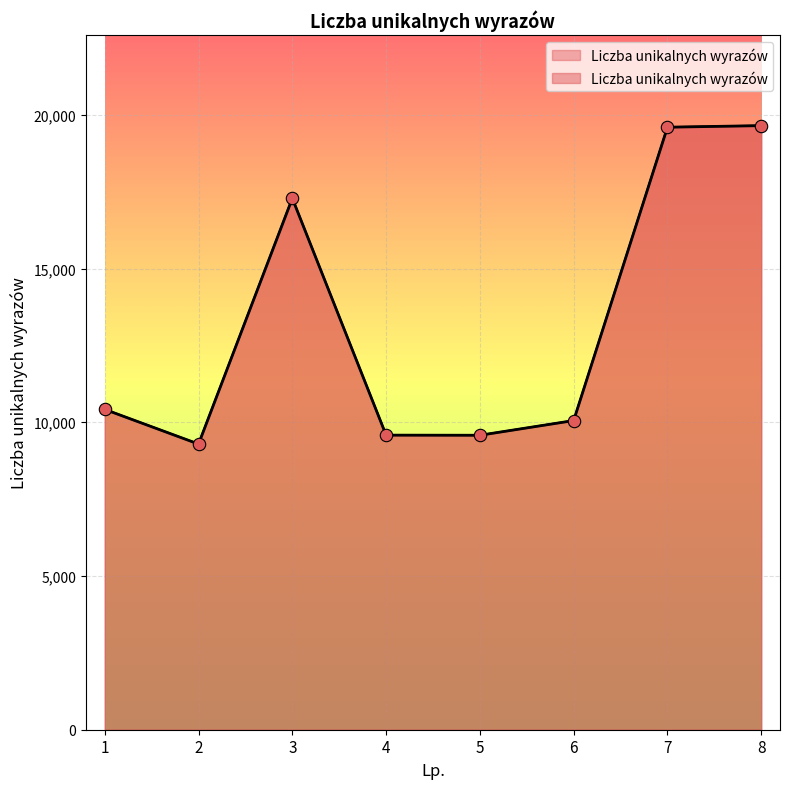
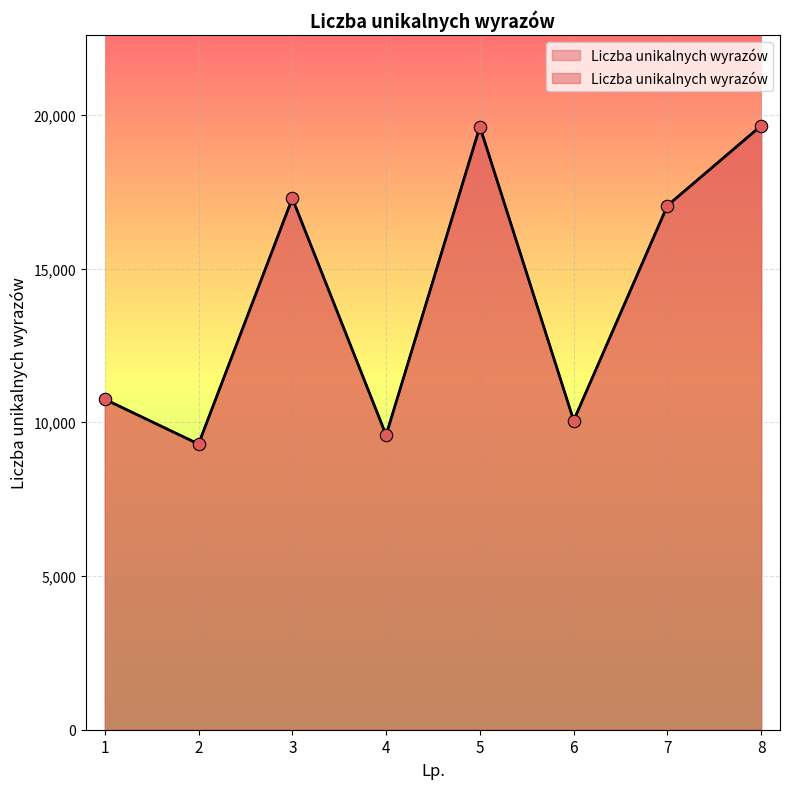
  {
-   "1": "10,400",
+   "1": "10,700",
    "2": "9,300",
    "3": "17,300",
    "4": "9,600",
-   "5": "9,600",
+   "5": "19,600",
    "6": "10,100",
-   "7": "19,600",
+   "7": "17,000",
    "8": "19,600"
  }
